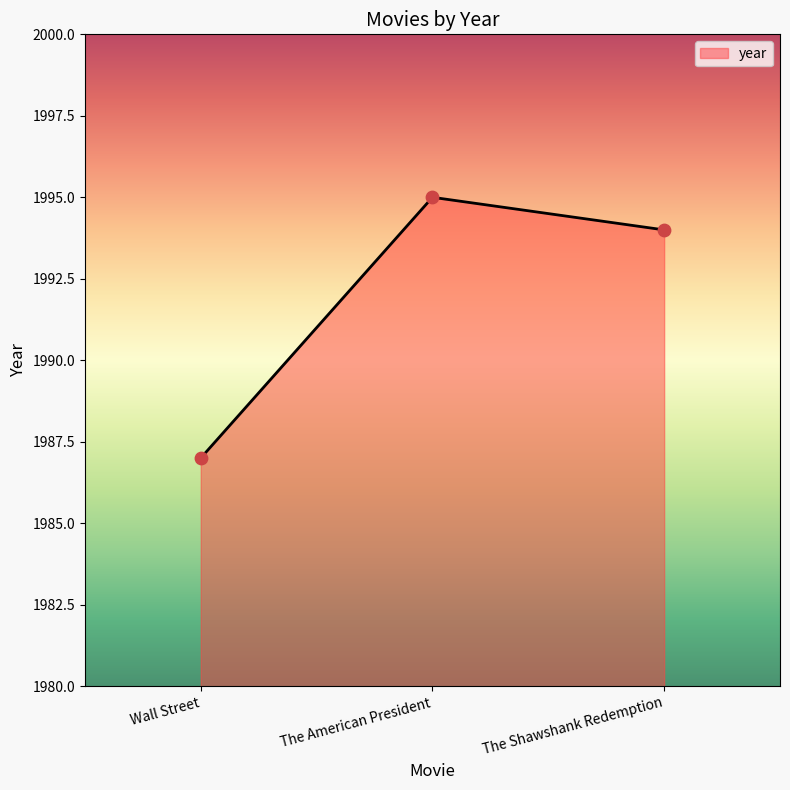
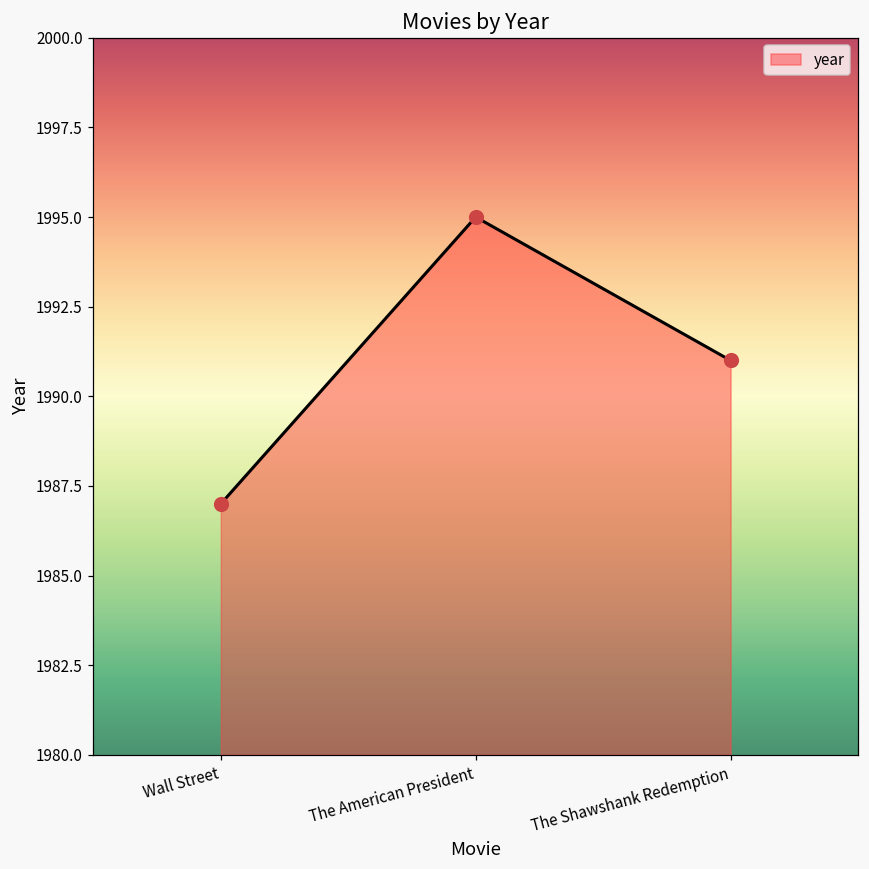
  {
    "Wall Street": 1987,
    "The American President": 1995,
-   "The Shawshank Redemption": 1994
+   "The Shawshank Redemption": 1991
  }
